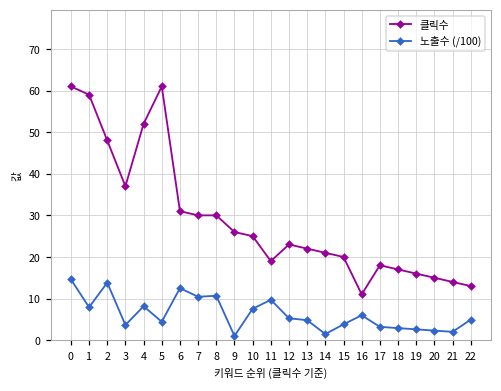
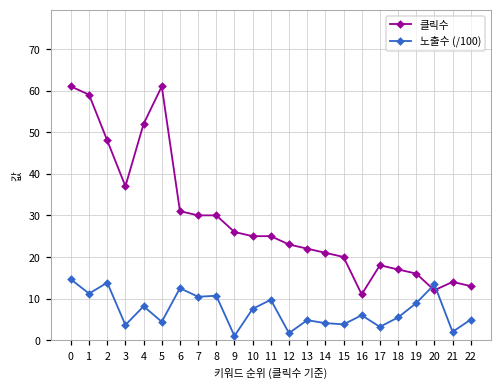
  {
    "클릭수": {
      "0": 61,
      "1": 59,
      "2": 48,
      "3": 37,
      "4": 52,
      "5": 61,
      "6": 31,
      "7": 30,
      "8": 30,
      "9": 26,
      "10": 25,
-     "11": 19,
+     "11": 25,
      "12": 23,
      "13": 22,
      "14": 21,
      "15": 20,
      "16": 11,
      "17": 18,
      "18": 17,
      "19": 16,
-     "20": 15,
+     "20": 12,
      "21": 14,
      "22": 13
    },
    "노출수 (/100)": {
      "0": 15,
-     "1": 8,
+     "1": 11,
      "2": 14,
      "3": 4,
      "4": 8,
      "5": 4,
      "6": 13,
      "7": 10,
      "8": 11,
      "9": 1,
      "10": 8,
      "11": 10,
-     "12": 5,
+     "12": 2,
      "13": 5,
-     "14": 1,
+     "14": 4,
      "15": 4,
      "16": 6,
      "17": 3,
-     "18": 3,
-     "19": 3,
-     "20": 2,
+     "18": 5,
+     "19": 9,
+     "20": 13,
      "21": 2,
      "22": 5
    }
  }
